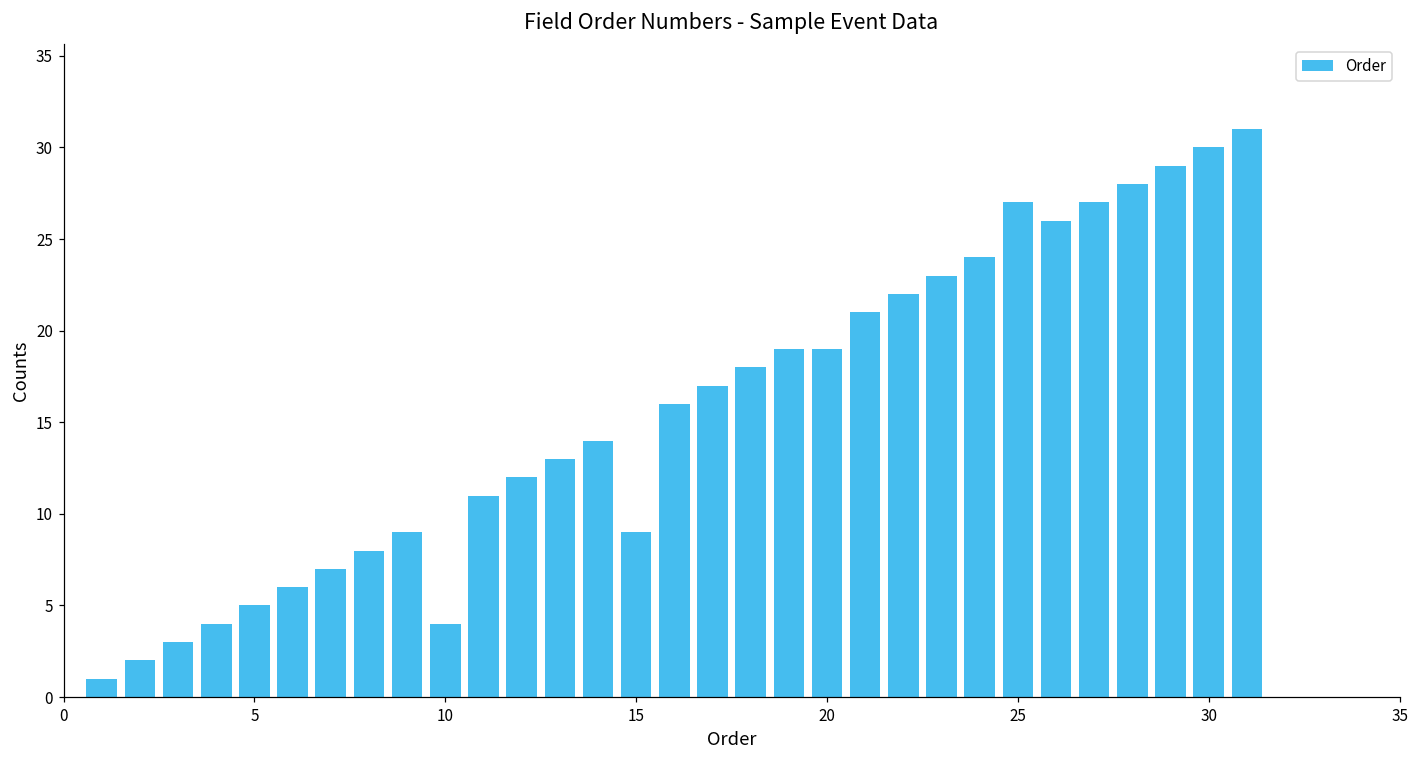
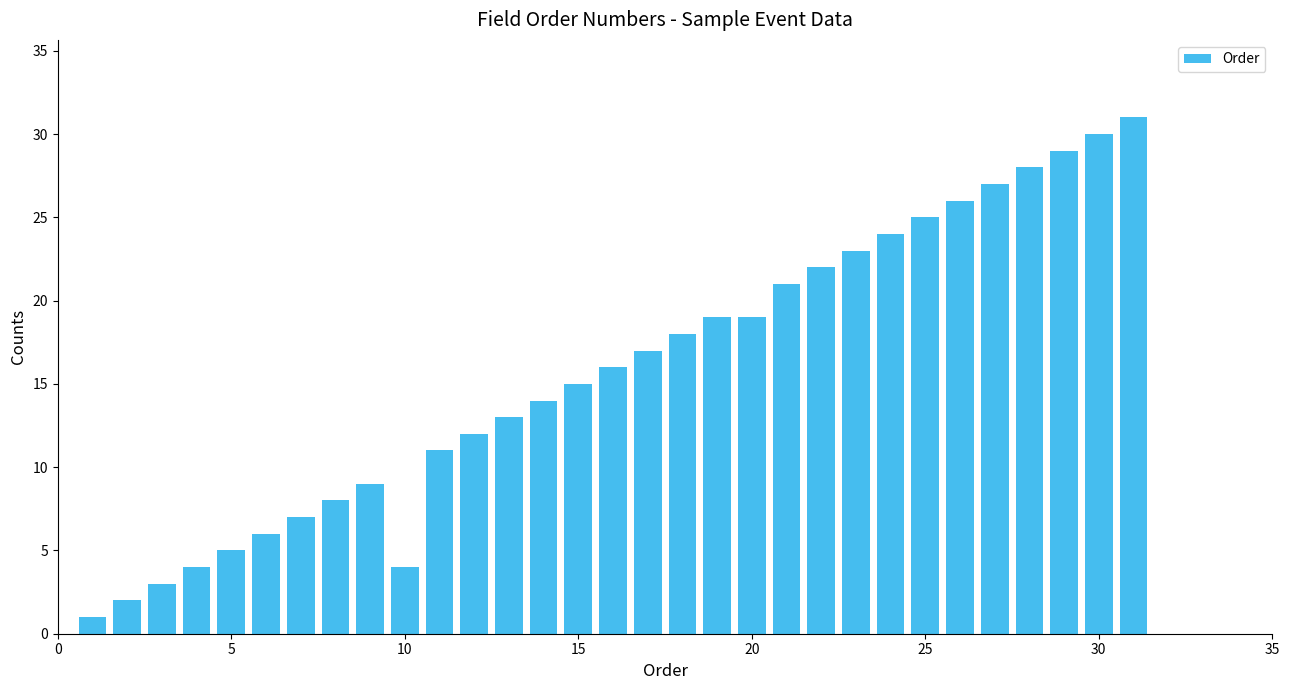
  {
    "5": 5,
    "10": 4,
-   "15": 9,
+   "15": 15,
    "20": 19,
-   "25": 27,
+   "25": 25,
    "30": 30
  }
